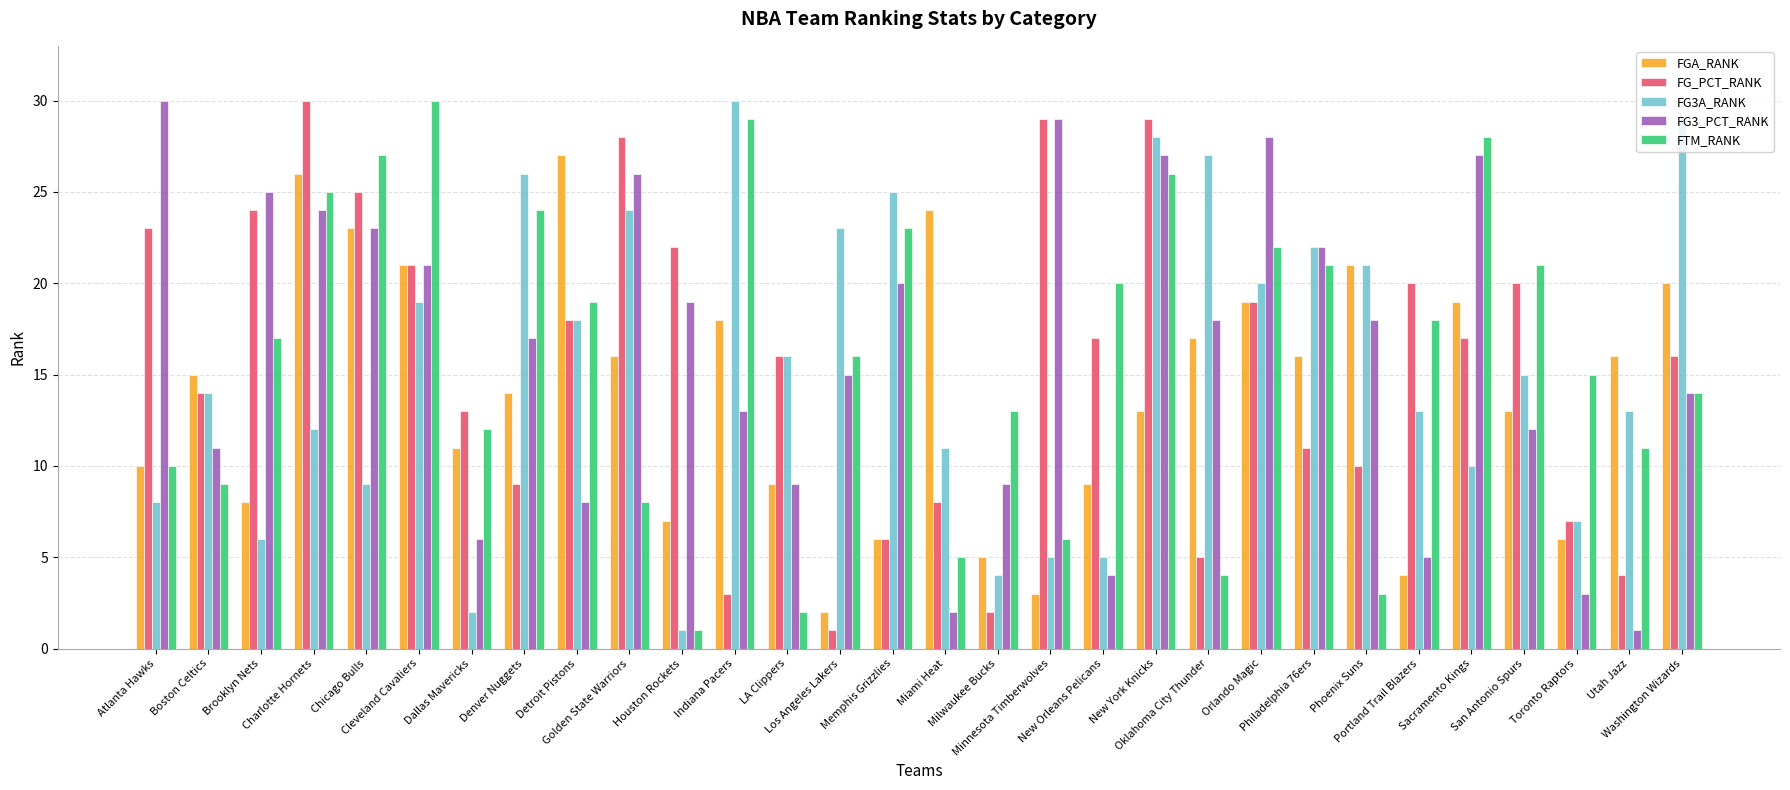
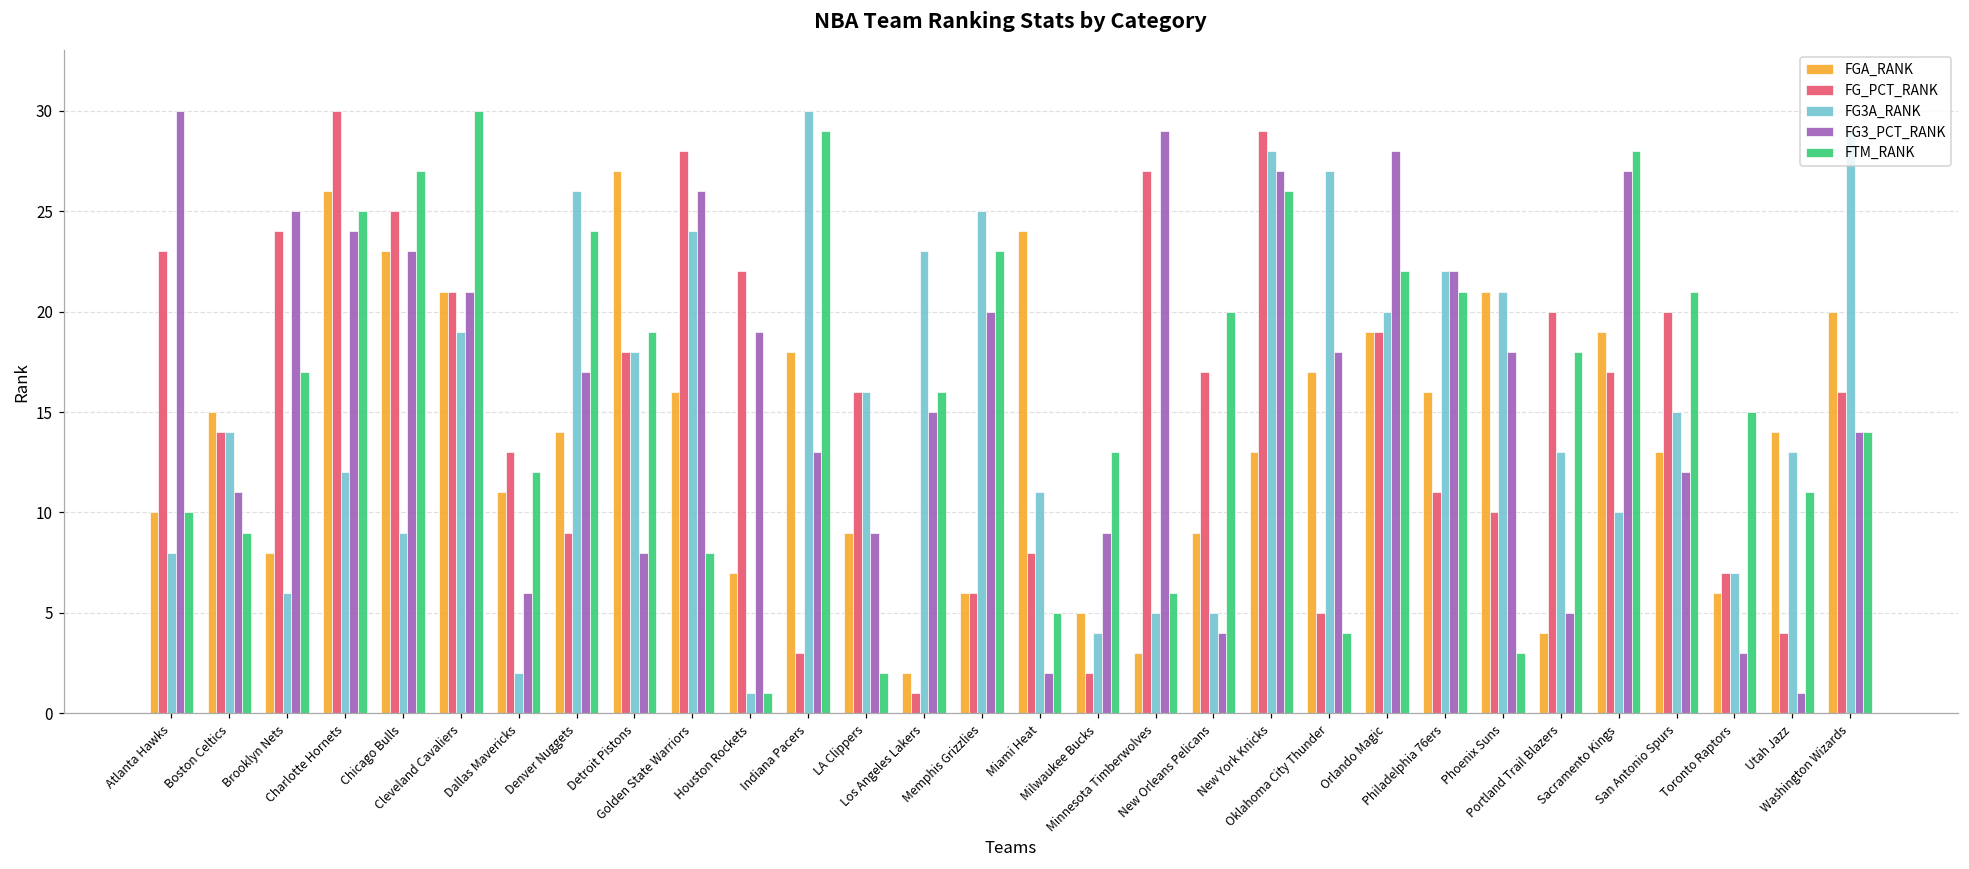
  {
    "FGA_RANK": {
      "Atlanta Hawks": 10,
      "Boston Celtics": 15,
      "Brooklyn Nets": 8,
      "Charlotte Hornets": 26,
      "Chicago Bulls": 23,
      "Cleveland Cavaliers": 21,
      "Dallas Mavericks": 11,
      "Denver Nuggets": 14,
      "Detroit Pistons": 27,
      "Golden State Warriors": 16,
      "Houston Rockets": 7,
      "Indiana Pacers": 18,
      "LA Clippers": 9,
      "Los Angeles Lakers": 2,
      "Memphis Grizzlies": 6,
      "Miami Heat": 24,
      "Milwaukee Bucks": 5,
      "Minnesota Timberwolves": 3,
      "New Orleans Pelicans": 9,
      "New York Knicks": 13,
      "Oklahoma City Thunder": 17,
      "Orlando Magic": 19,
      "Philadelphia 76ers": 16,
      "Phoenix Suns": 21,
      "Portland Trail Blazers": 4,
      "Sacramento Kings": 19,
      "San Antonio Spurs": 13,
      "Toronto Raptors": 6,
-     "Utah Jazz": 16,
+     "Utah Jazz": 14,
      "Washington Wizards": 20
    },
    "FG_PCT_RANK": {
      "Atlanta Hawks": 23,
      "Boston Celtics": 14,
      "Brooklyn Nets": 24,
      "Charlotte Hornets": 30,
      "Chicago Bulls": 25,
      "Cleveland Cavaliers": 21,
      "Dallas Mavericks": 13,
      "Denver Nuggets": 9,
      "Detroit Pistons": 18,
      "Golden State Warriors": 28,
      "Houston Rockets": 22,
      "Indiana Pacers": 3,
      "LA Clippers": 16,
      "Los Angeles Lakers": 1,
      "Memphis Grizzlies": 6,
      "Miami Heat": 8,
      "Milwaukee Bucks": 2,
-     "Minnesota Timberwolves": 29,
+     "Minnesota Timberwolves": 27,
      "New Orleans Pelicans": 17,
      "New York Knicks": 29,
      "Oklahoma City Thunder": 5,
      "Orlando Magic": 19,
      "Philadelphia 76ers": 11,
      "Phoenix Suns": 10,
      "Portland Trail Blazers": 20,
      "Sacramento Kings": 17,
      "San Antonio Spurs": 20,
      "Toronto Raptors": 7,
      "Utah Jazz": 4,
      "Washington Wizards": 16
    },
    "FG3A_RANK": {
      "Atlanta Hawks": 8,
      "Boston Celtics": 14,
      "Brooklyn Nets": 6,
      "Charlotte Hornets": 12,
      "Chicago Bulls": 9,
      "Cleveland Cavaliers": 19,
      "Dallas Mavericks": 2,
      "Denver Nuggets": 26,
      "Detroit Pistons": 18,
      "Golden State Warriors": 24,
      "Houston Rockets": 1,
      "Indiana Pacers": 30,
      "LA Clippers": 16,
      "Los Angeles Lakers": 23,
      "Memphis Grizzlies": 25,
      "Miami Heat": 11,
      "Milwaukee Bucks": 4,
      "Minnesota Timberwolves": 5,
      "New Orleans Pelicans": 5,
      "New York Knicks": 28,
      "Oklahoma City Thunder": 27,
      "Orlando Magic": 20,
      "Philadelphia 76ers": 22,
      "Phoenix Suns": 21,
      "Portland Trail Blazers": 13,
      "Sacramento Kings": 10,
      "San Antonio Spurs": 15,
      "Toronto Raptors": 7,
      "Utah Jazz": 13
    },
    "FG3_PCT_RANK": {
      "Atlanta Hawks": 30,
      "Boston Celtics": 11,
      "Brooklyn Nets": 25,
      "Charlotte Hornets": 24,
      "Chicago Bulls": 23,
      "Cleveland Cavaliers": 21,
      "Dallas Mavericks": 6,
      "Denver Nuggets": 17,
      "Detroit Pistons": 8,
      "Golden State Warriors": 26,
      "Houston Rockets": 19,
      "Indiana Pacers": 13,
      "LA Clippers": 9,
      "Los Angeles Lakers": 15,
      "Memphis Grizzlies": 20,
      "Miami Heat": 2,
      "Milwaukee Bucks": 9,
      "Minnesota Timberwolves": 29,
      "New Orleans Pelicans": 4,
      "New York Knicks": 27,
      "Oklahoma City Thunder": 18,
      "Orlando Magic": 28,
      "Philadelphia 76ers": 22,
      "Phoenix Suns": 18,
      "Portland Trail Blazers": 5,
      "Sacramento Kings": 27,
      "San Antonio Spurs": 12,
      "Toronto Raptors": 3,
      "Utah Jazz": 1,
      "Washington Wizards": 14
    },
    "FTM_RANK": {
      "Atlanta Hawks": 10,
      "Boston Celtics": 9,
      "Brooklyn Nets": 17,
      "Charlotte Hornets": 25,
      "Chicago Bulls": 27,
      "Cleveland Cavaliers": 30,
      "Dallas Mavericks": 12,
      "Denver Nuggets": 24,
      "Detroit Pistons": 19,
      "Golden State Warriors": 8,
      "Houston Rockets": 1,
      "Indiana Pacers": 29,
      "LA Clippers": 2,
      "Los Angeles Lakers": 16,
      "Memphis Grizzlies": 23,
      "Miami Heat": 5,
      "Milwaukee Bucks": 13,
      "Minnesota Timberwolves": 6,
      "New Orleans Pelicans": 20,
      "New York Knicks": 26,
      "Oklahoma City Thunder": 4,
      "Orlando Magic": 22,
      "Philadelphia 76ers": 21,
      "Phoenix Suns": 3,
      "Portland Trail Blazers": 18,
      "Sacramento Kings": 28,
      "San Antonio Spurs": 21,
      "Toronto Raptors": 15,
      "Utah Jazz": 11,
      "Washington Wizards": 14
    }
  }
